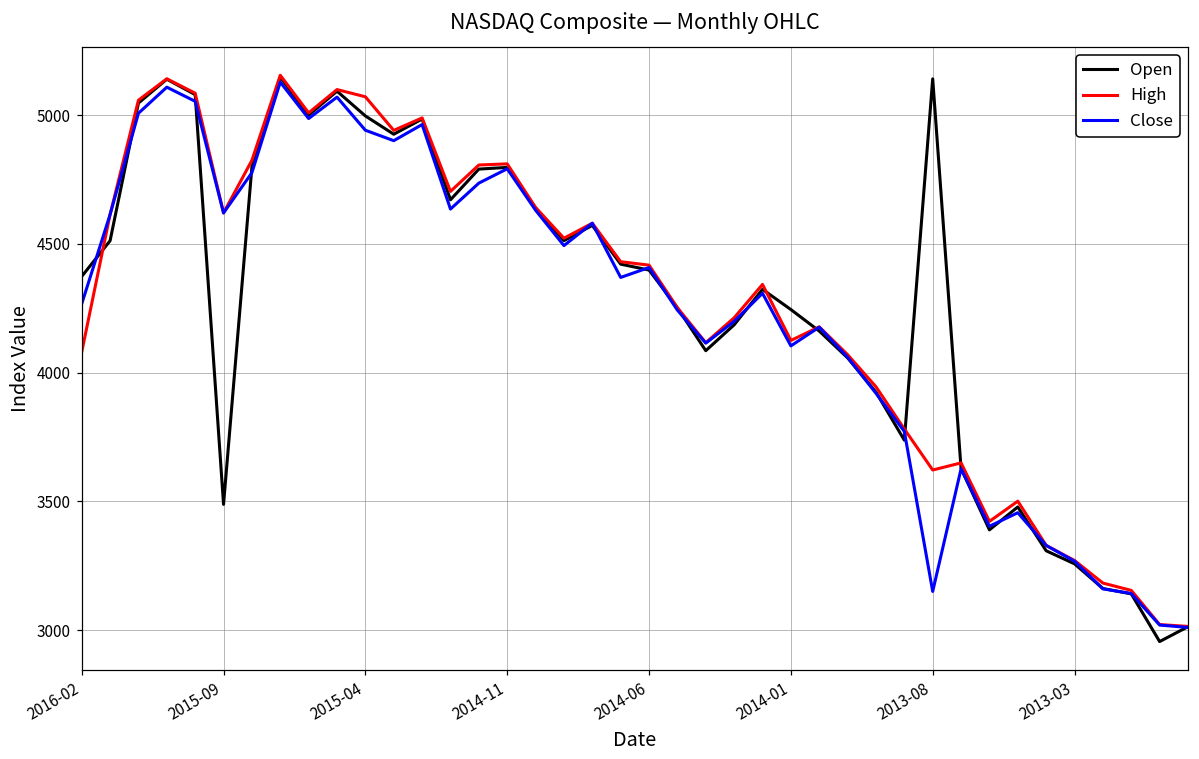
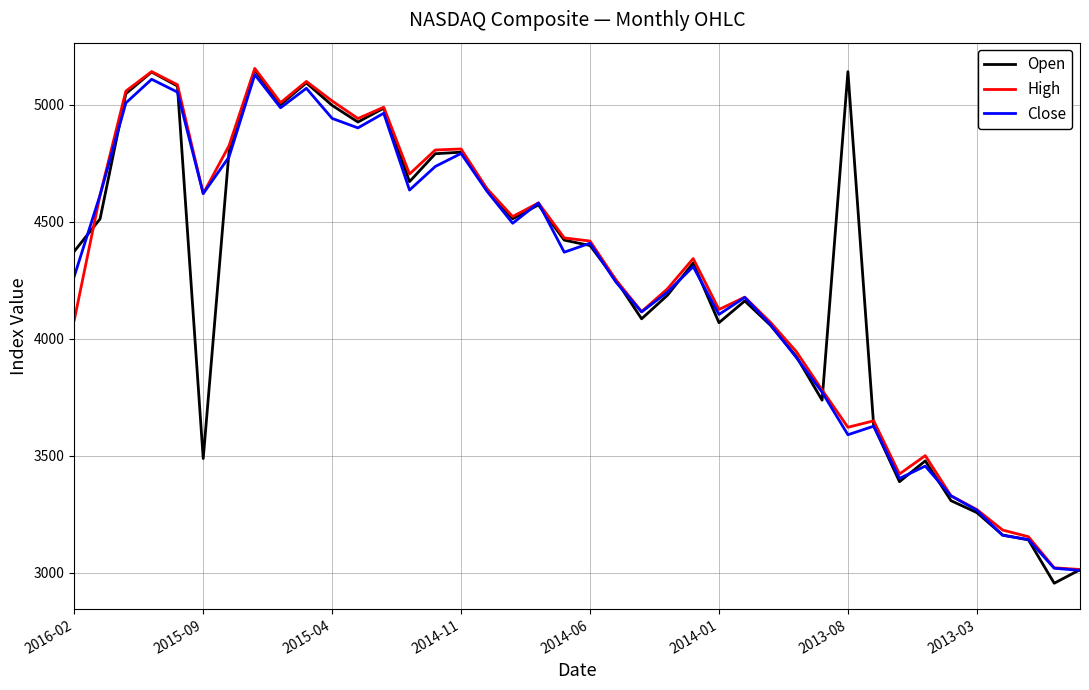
  {
    "Open": {
      "2016-02": 4370,
      "2015-09": 3490,
      "2015-04": 5000,
-     "2014-01": 4240,
+     "2014-01": 4070,
      "2013-08": 5140
    },
    "High": {
      "2016-02": 4080,
-     "2015-04": 5070,
+     "2015-04": 5020,
      "2014-11": 4810,
      "2014-01": 4120,
      "2013-08": 3620
    },
    "Close": {
      "2016-02": 4270,
      "2015-04": 4940,
      "2014-01": 4100,
-     "2013-08": 3150
+     "2013-08": 3590
    }
  }
